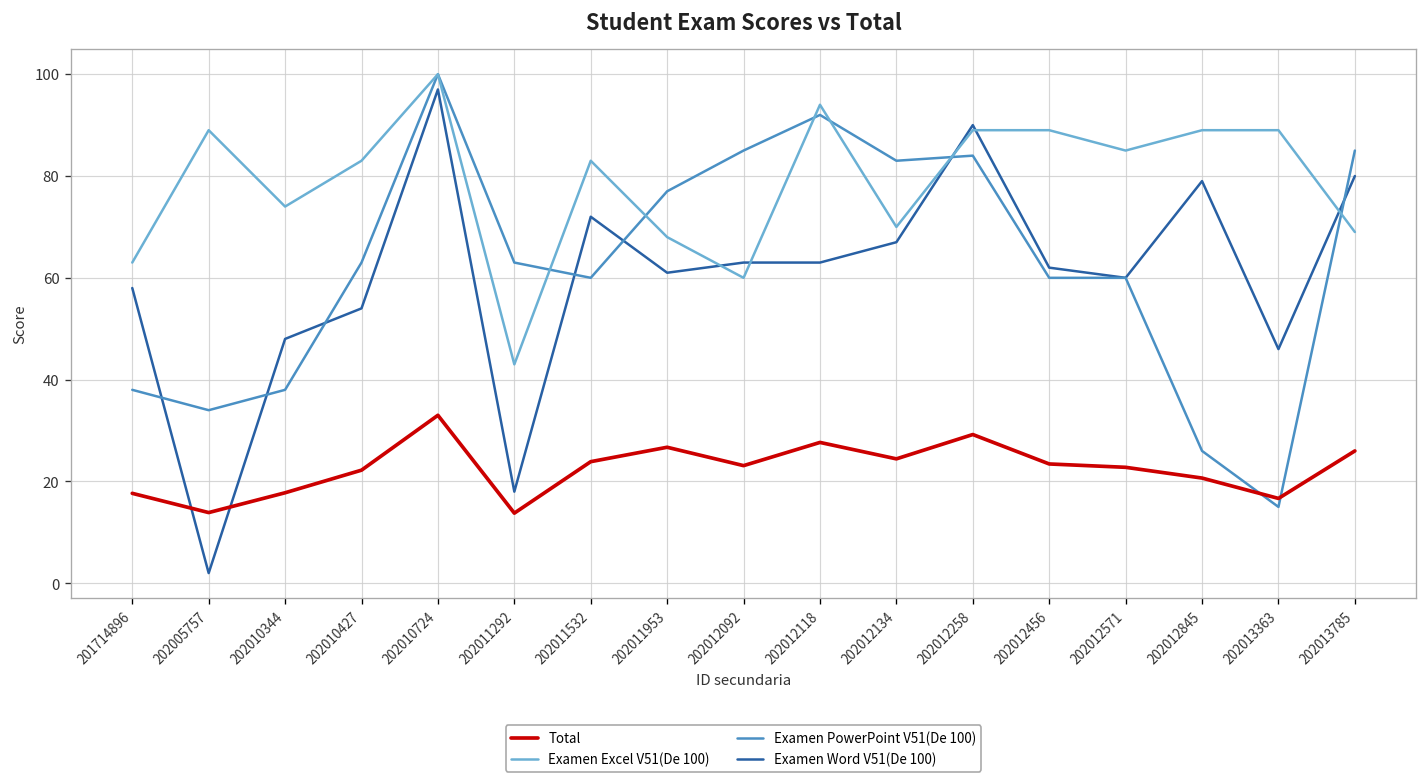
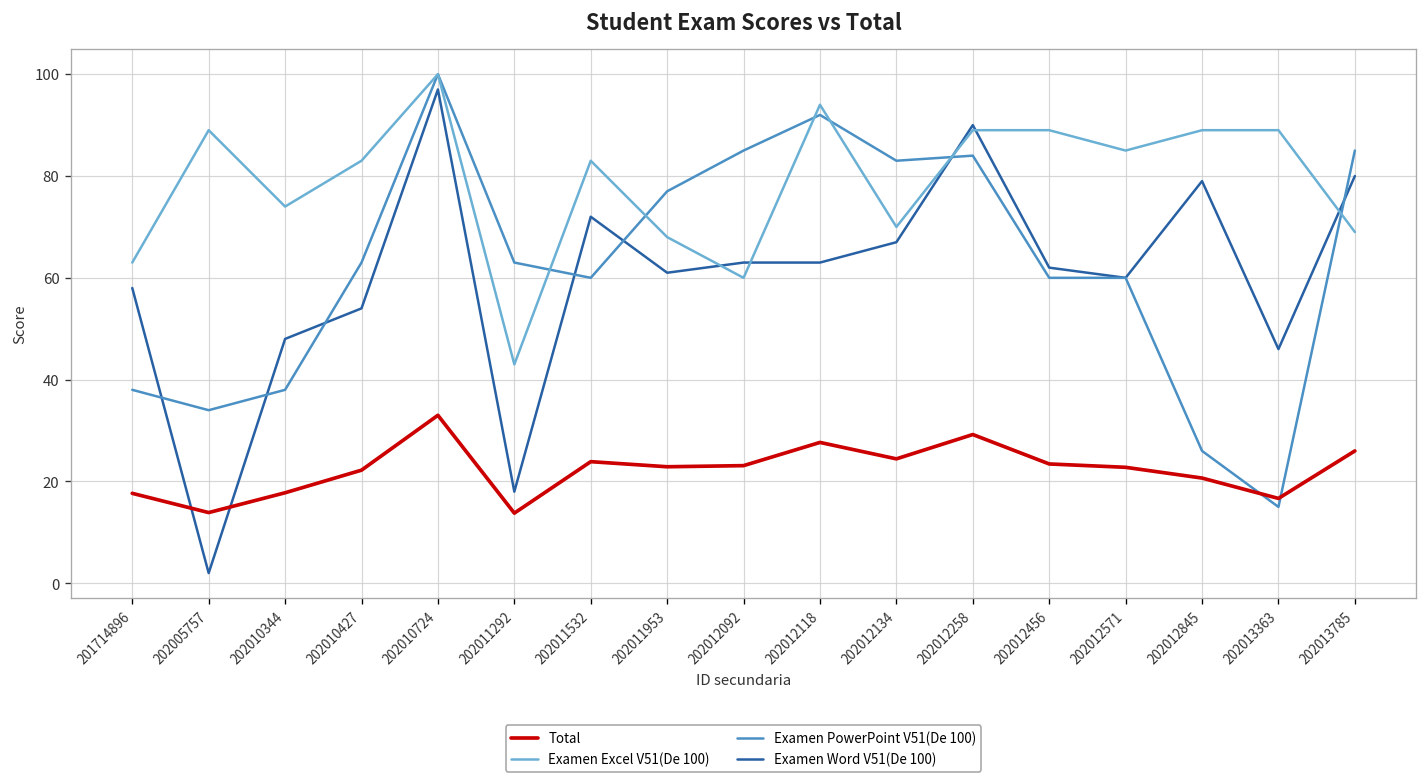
  {
    "Total": {
      "201714896": 18,
      "202005757": 14,
      "202010344": 18,
      "202010427": 22,
      "202010724": 33,
      "202011292": 14,
      "202011532": 24,
-     "202011953": 27,
+     "202011953": 23,
      "202012092": 23,
      "202012118": 28,
      "202012134": 24,
      "202012258": 29,
      "202012456": 23,
      "202012571": 23,
      "202012845": 21,
      "202013363": 17,
      "202013785": 26
    },
    "Examen Word V51(De 100)": {
      "201714896": 58,
      "202005757": 2,
      "202010344": 48,
      "202010427": 54,
      "202010724": 97,
      "202011292": 18,
      "202011532": 72,
      "202011953": 61,
      "202012092": 63,
      "202012118": 63,
      "202012134": 67,
      "202012258": 90,
      "202012456": 62,
      "202012845": 79,
      "202013363": 46,
      "202013785": 80
    }
  }
